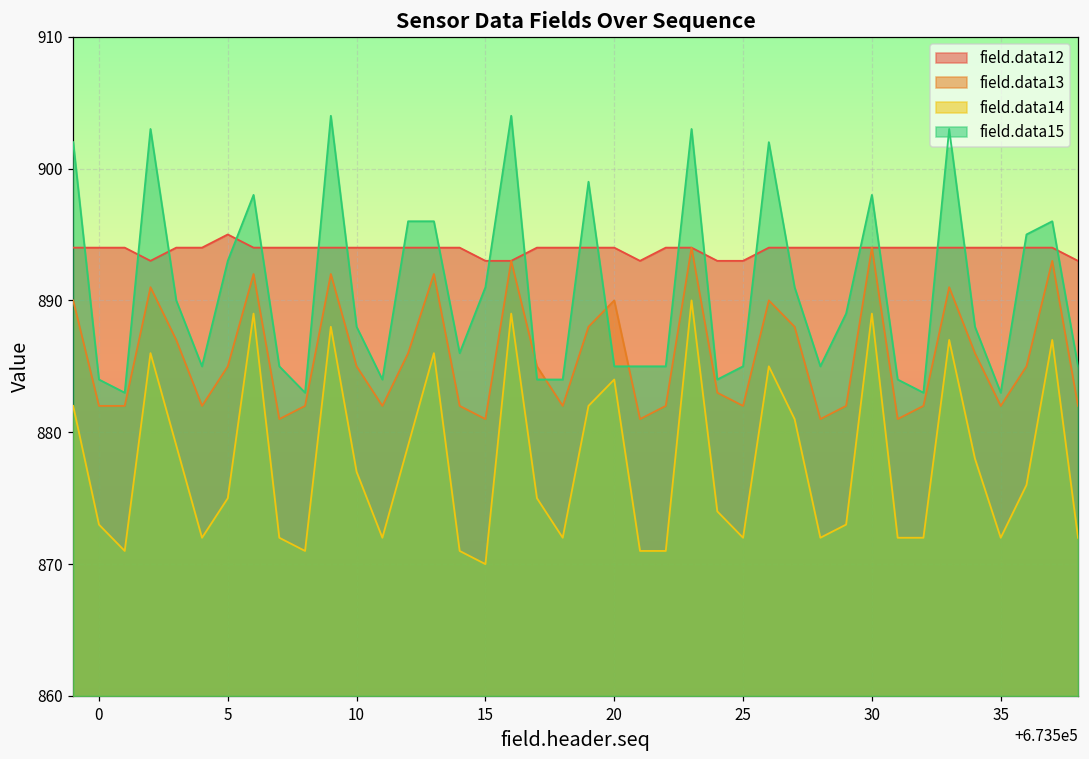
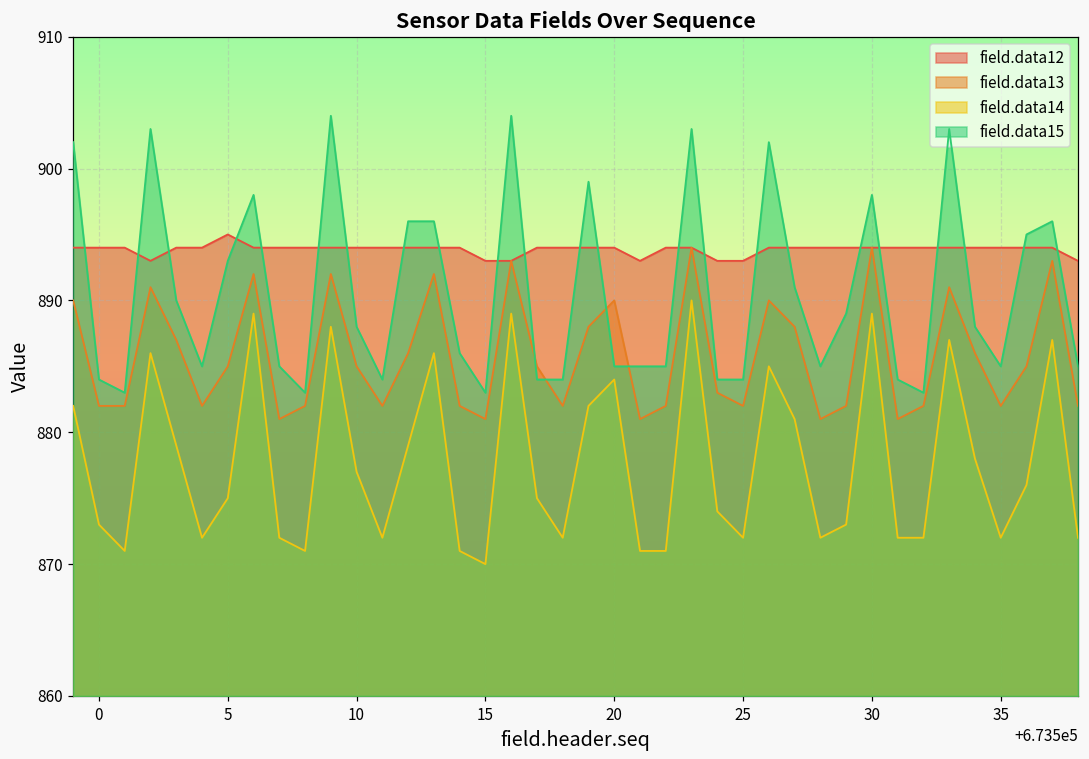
  {
    "field.data15": {
      "0": 884,
      "5": 893,
      "10": 888,
-     "15": 891,
+     "15": 883,
      "20": 885,
-     "25": 885,
+     "25": 884,
      "30": 898,
-     "35": 883
+     "35": 885
    }
  }
